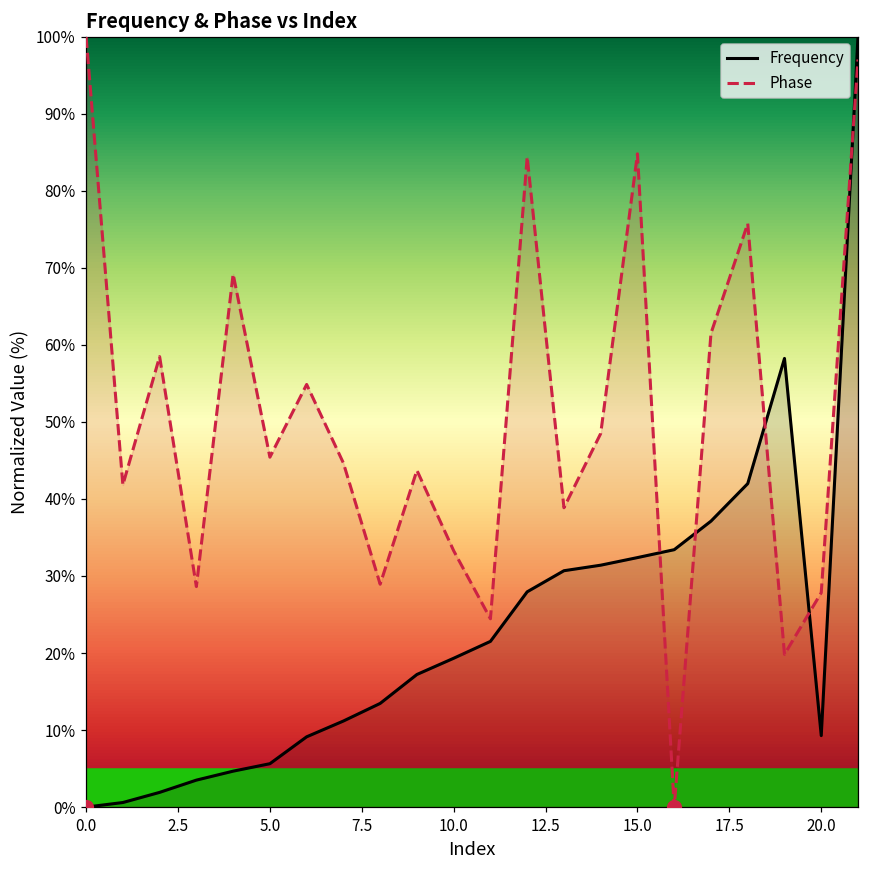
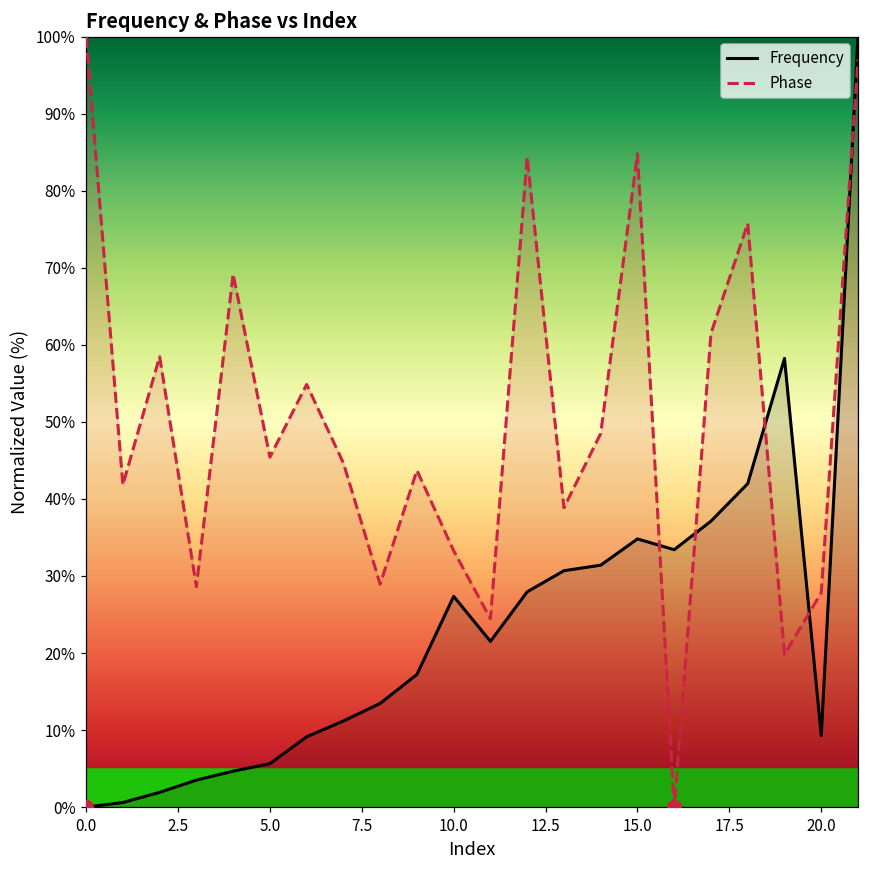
  {
    "Frequency": {
      "5.0": "6%",
-     "10.0": "19%",
-     "15.0": "32%",
+     "10.0": "27%",
+     "15.0": "35%",
      "20.0": "9%"
    }
  }
